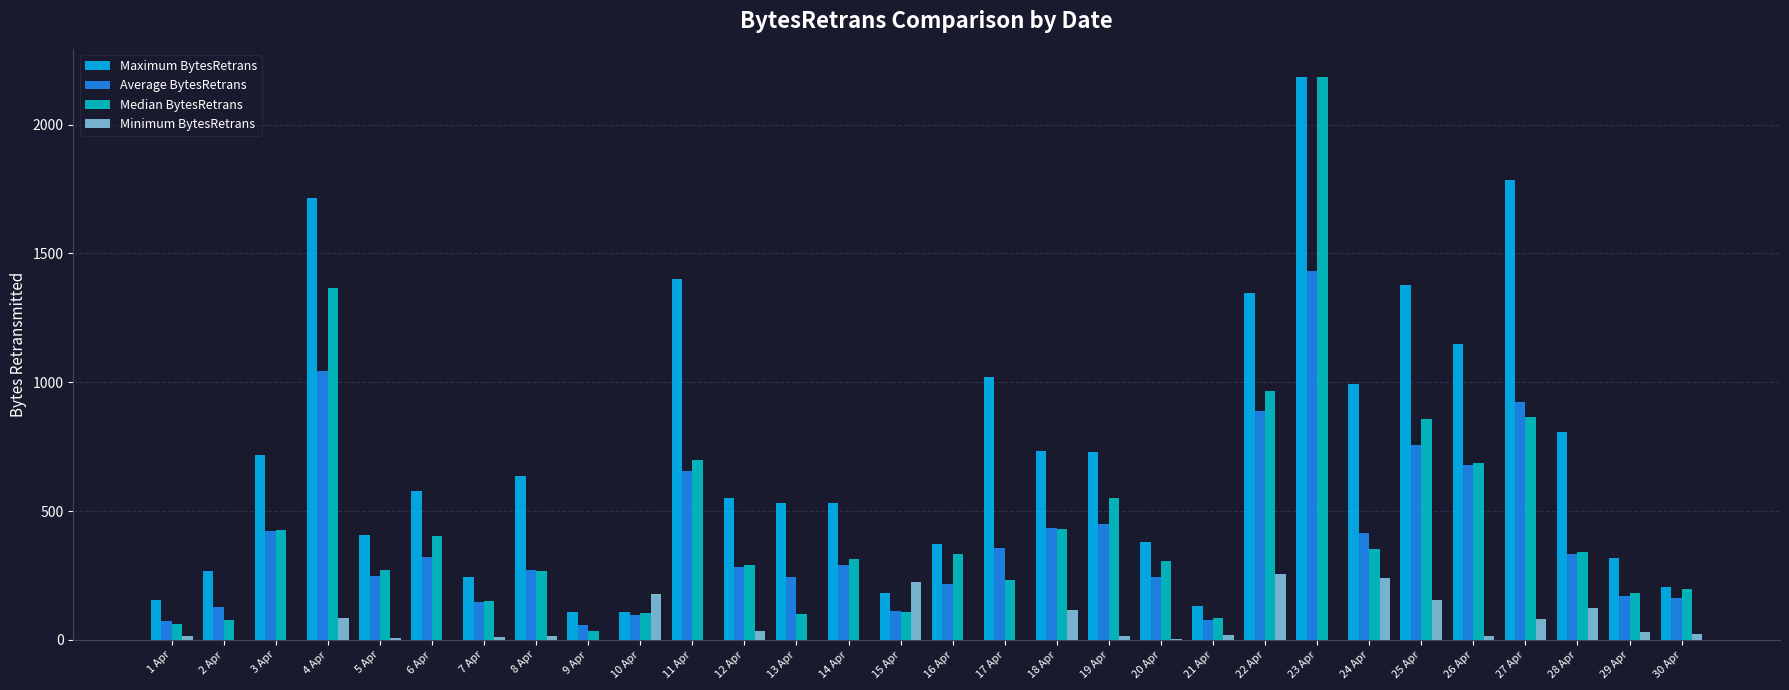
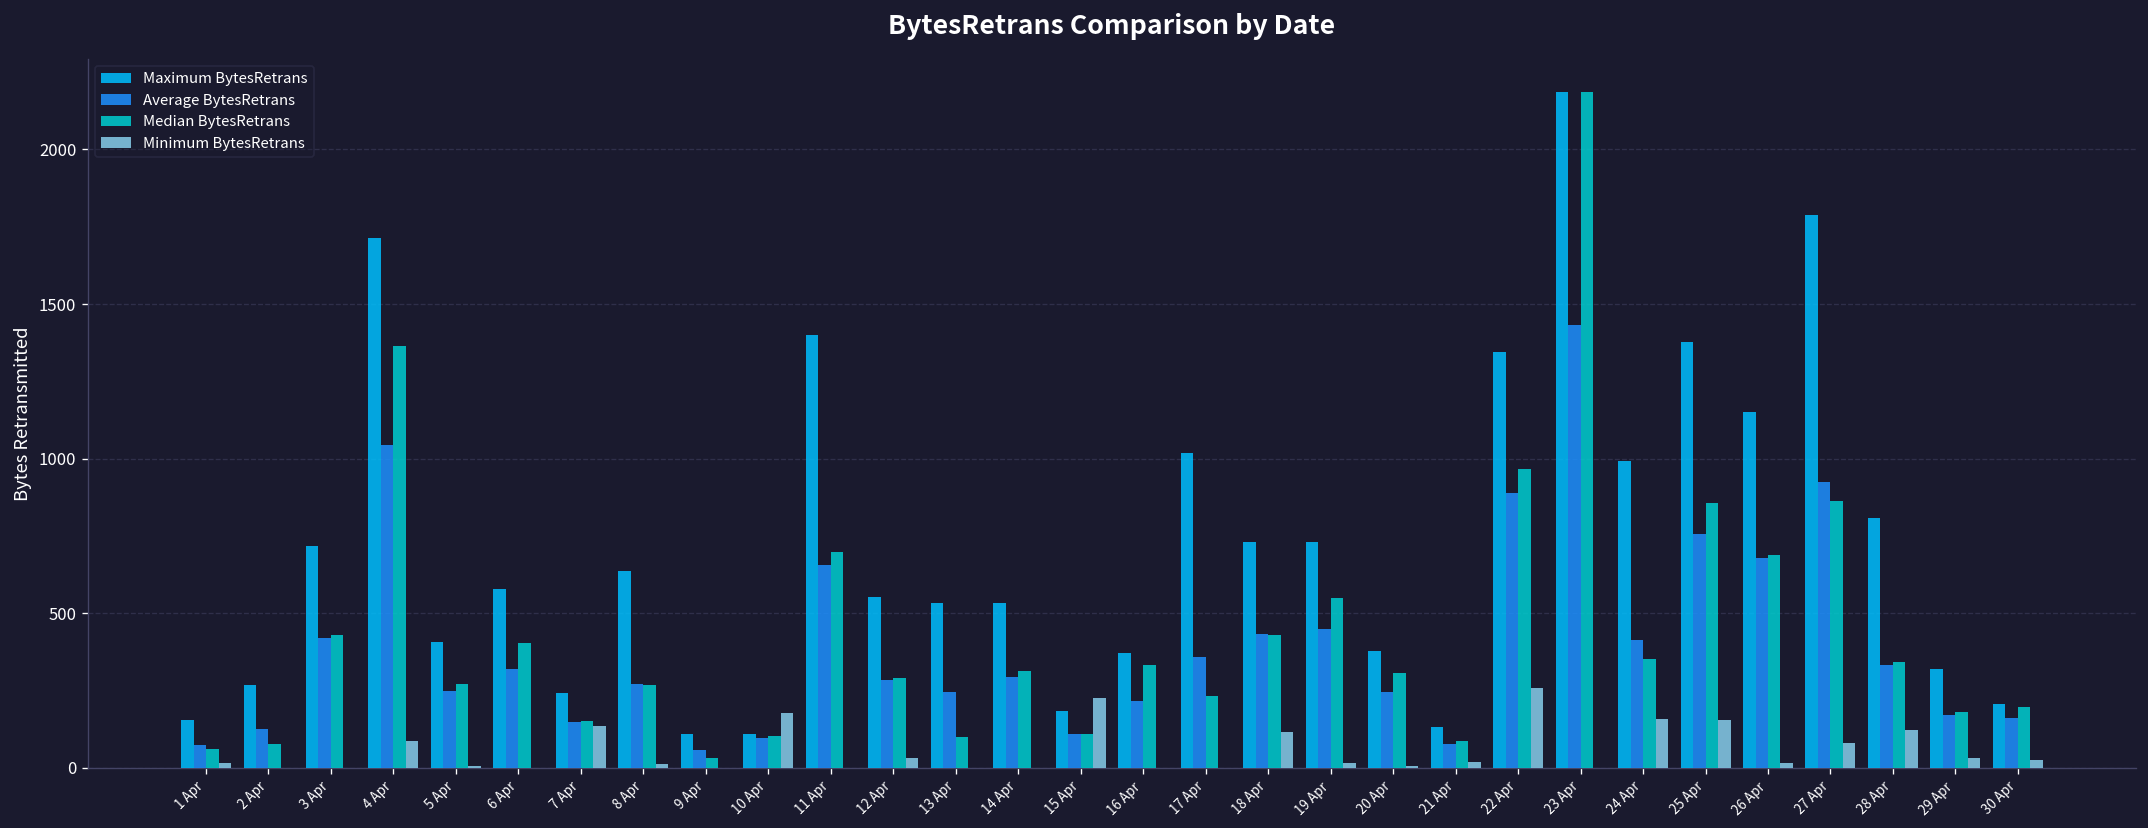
  {
    "Minimum BytesRetrans": {
      "1 Apr": 20,
      "2 Apr": 0,
      "3 Apr": 0,
      "4 Apr": 90,
      "6 Apr": 0,
-     "7 Apr": 10,
+     "7 Apr": 140,
      "8 Apr": 10,
      "9 Apr": 0,
      "10 Apr": 180,
      "11 Apr": 0,
      "12 Apr": 30,
      "13 Apr": 0,
      "14 Apr": 0,
      "15 Apr": 230,
      "16 Apr": 0,
      "17 Apr": 0,
      "18 Apr": 120,
      "19 Apr": 20,
      "21 Apr": 20,
      "22 Apr": 260,
      "23 Apr": 0,
-     "24 Apr": 240,
+     "24 Apr": 160,
      "25 Apr": 160,
      "26 Apr": 20,
      "27 Apr": 80,
      "28 Apr": 120,
      "29 Apr": 30,
      "30 Apr": 20
    }
  }
